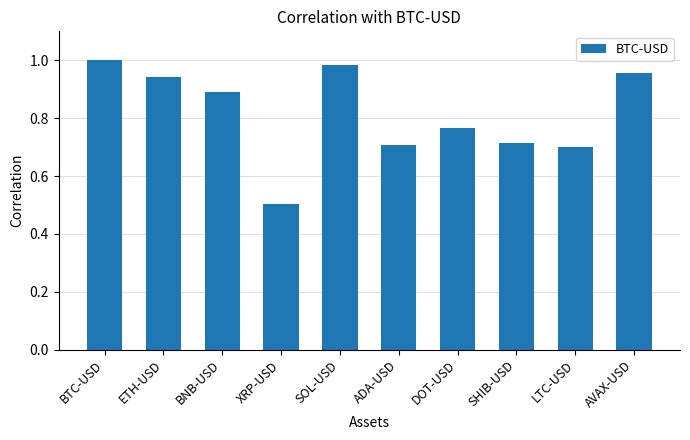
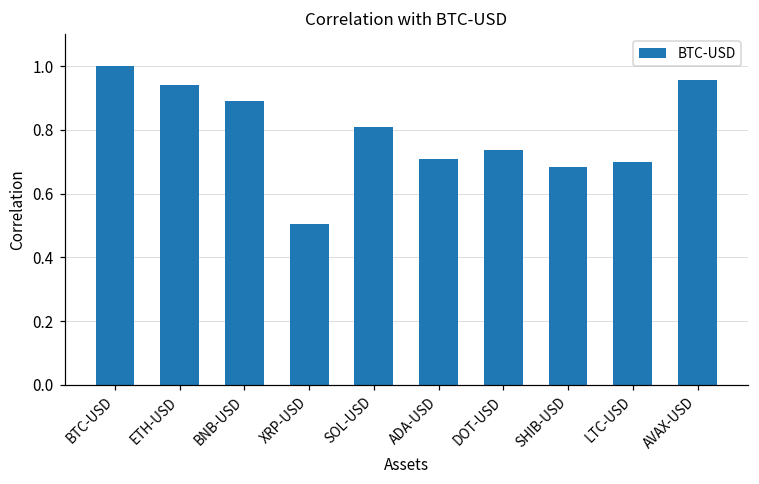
  {
    "BTC-USD": 1.00,
    "ETH-USD": 0.94,
    "BNB-USD": 0.89,
    "XRP-USD": 0.50,
-   "SOL-USD": 0.98,
+   "SOL-USD": 0.81,
    "ADA-USD": 0.71,
-   "DOT-USD": 0.77,
-   "SHIB-USD": 0.71,
+   "DOT-USD": 0.74,
+   "SHIB-USD": 0.68,
    "LTC-USD": 0.70,
    "AVAX-USD": 0.96
  }
